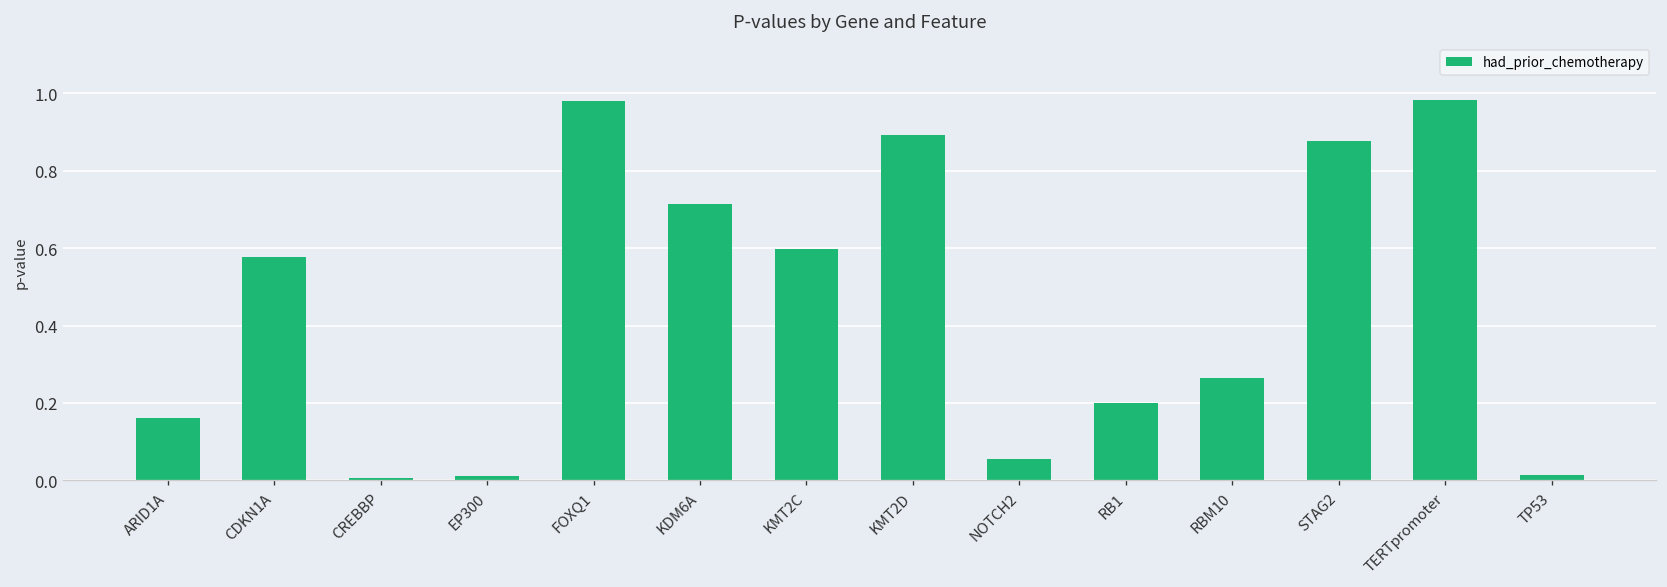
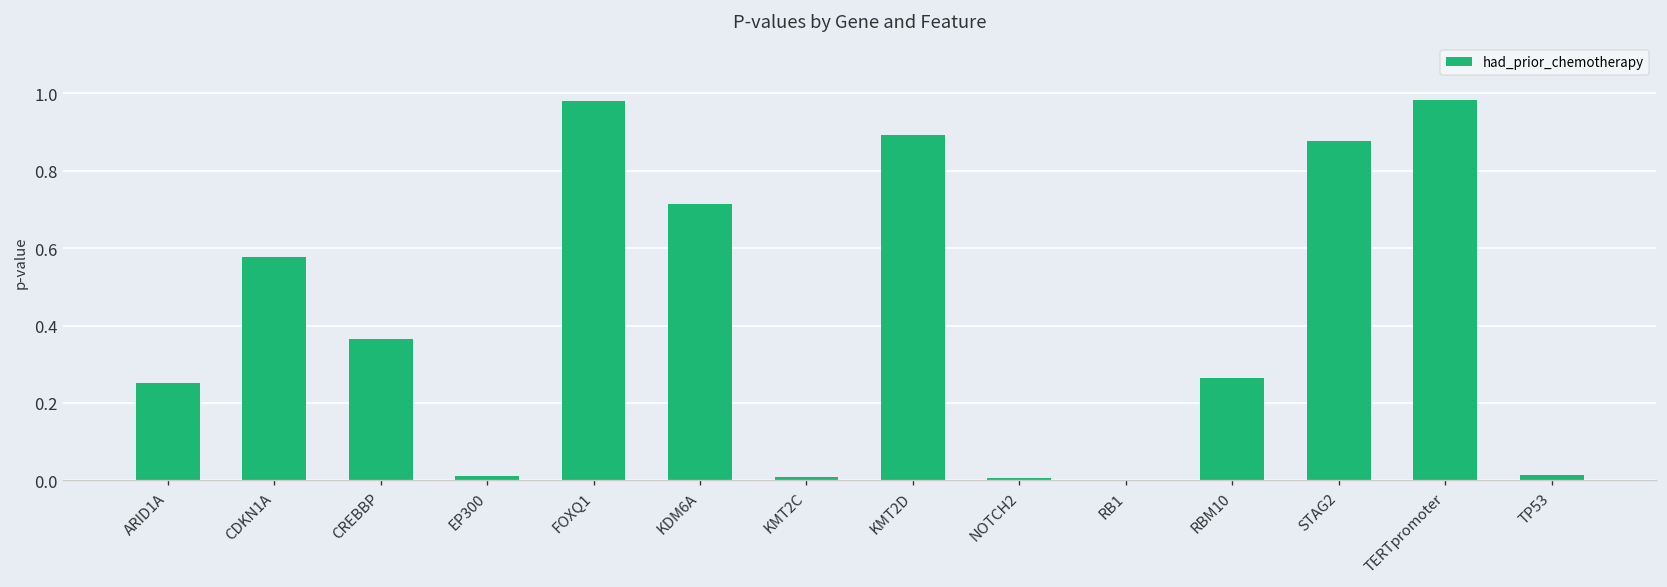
  {
-   "ARID1A": 0.16,
+   "ARID1A": 0.25,
    "CDKN1A": 0.58,
-   "CREBBP": 0.00,
+   "CREBBP": 0.37,
    "EP300": 0.01,
    "FOXQ1": 0.98,
    "KDM6A": 0.71,
-   "KMT2C": 0.60,
+   "KMT2C": 0.01,
    "KMT2D": 0.89,
-   "NOTCH2": 0.06,
-   "RB1": 0.20,
+   "NOTCH2": 0.01,
+   "RB1": 0.00,
    "RBM10": 0.26,
    "STAG2": 0.88,
    "TERTpromoter": 0.98,
    "TP53": 0.01
  }
